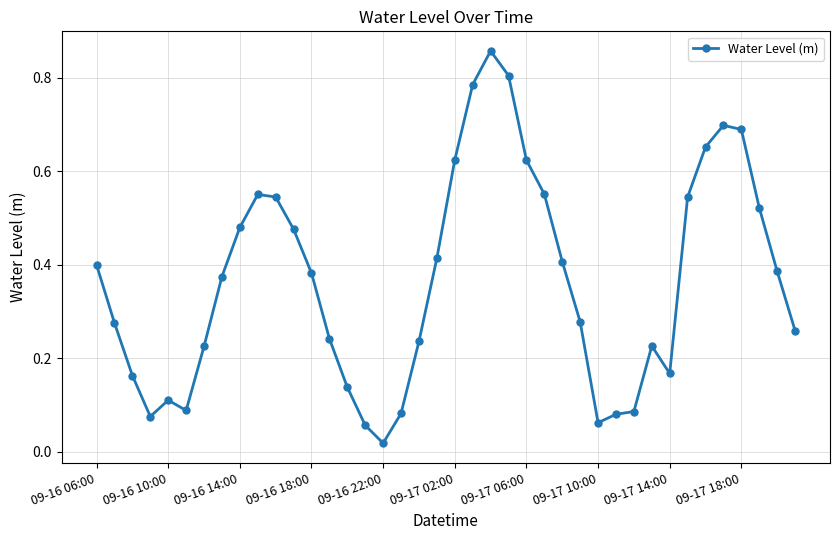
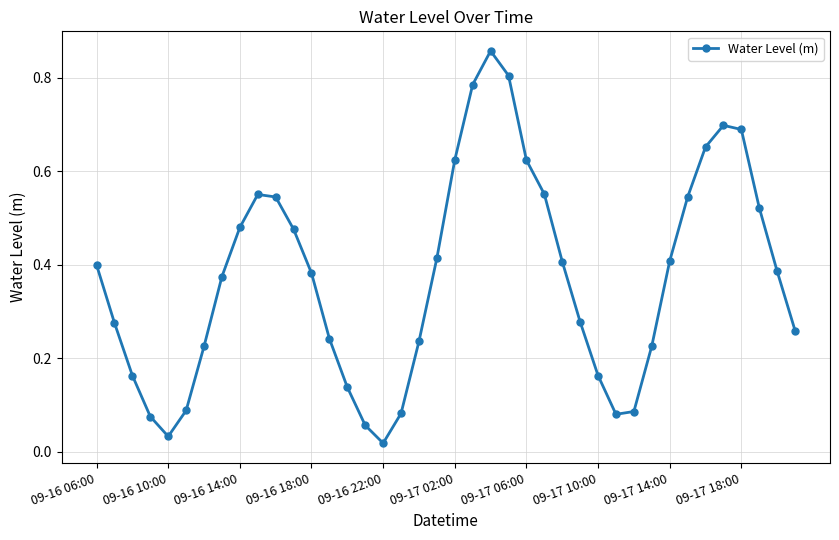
  {
    "09-16 06:00": 0.40,
-   "09-16 10:00": 0.11,
+   "09-16 10:00": 0.03,
    "09-16 14:00": 0.48,
    "09-16 18:00": 0.38,
    "09-16 22:00": 0.02,
    "09-17 02:00": 0.62,
    "09-17 06:00": 0.62,
-   "09-17 10:00": 0.06,
-   "09-17 14:00": 0.17,
+   "09-17 10:00": 0.16,
+   "09-17 14:00": 0.41,
    "09-17 18:00": 0.69
  }
